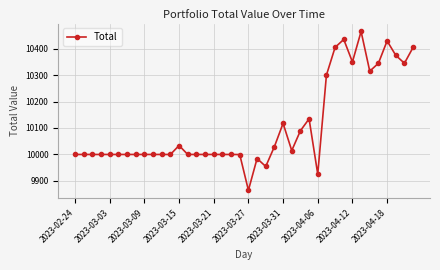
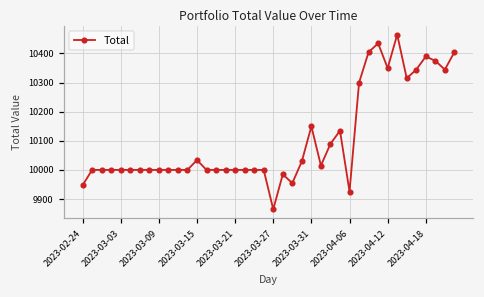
  {
-   "2023-02-24": 10000,
+   "2023-02-24": 9950,
    "2023-03-03": 10000,
    "2023-03-09": 10000,
    "2023-03-15": 10030,
    "2023-03-21": 10000,
    "2023-03-27": 9860,
-   "2023-03-31": 10120,
+   "2023-03-31": 10150,
    "2023-04-06": 9930,
    "2023-04-12": 10350,
-   "2023-04-18": 10430
+   "2023-04-18": 10390
  }
